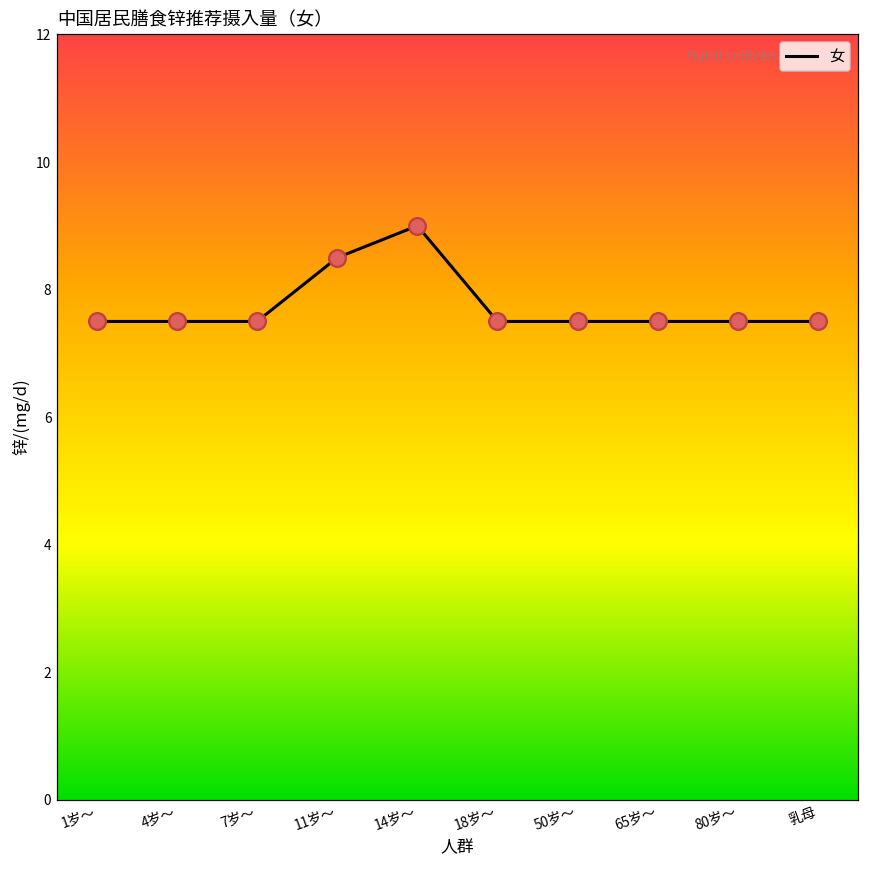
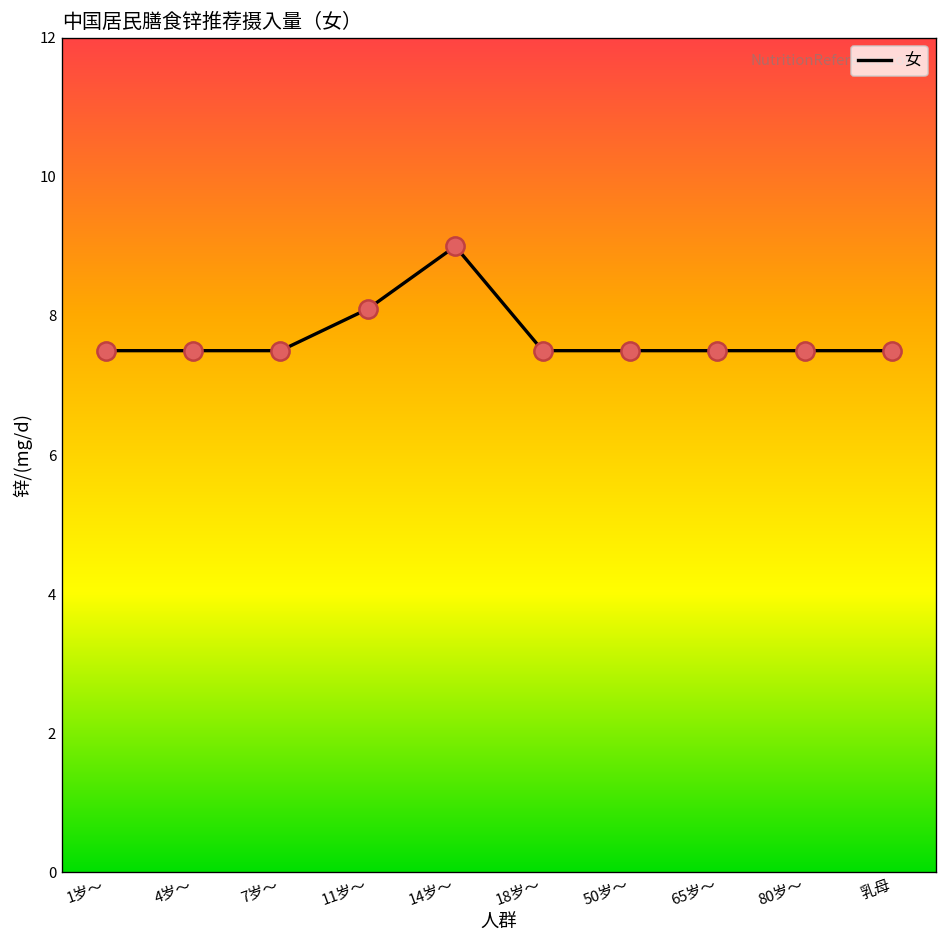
  {
    "1岁～": 7.5,
    "4岁～": 7.5,
    "7岁～": 7.5,
-   "11岁～": 8.5,
+   "11岁～": 8.1,
    "14岁～": 9.0,
    "18岁～": 7.5,
    "50岁～": 7.5,
    "65岁～": 7.5,
    "80岁～": 7.5,
    "乳母": 7.5
  }
